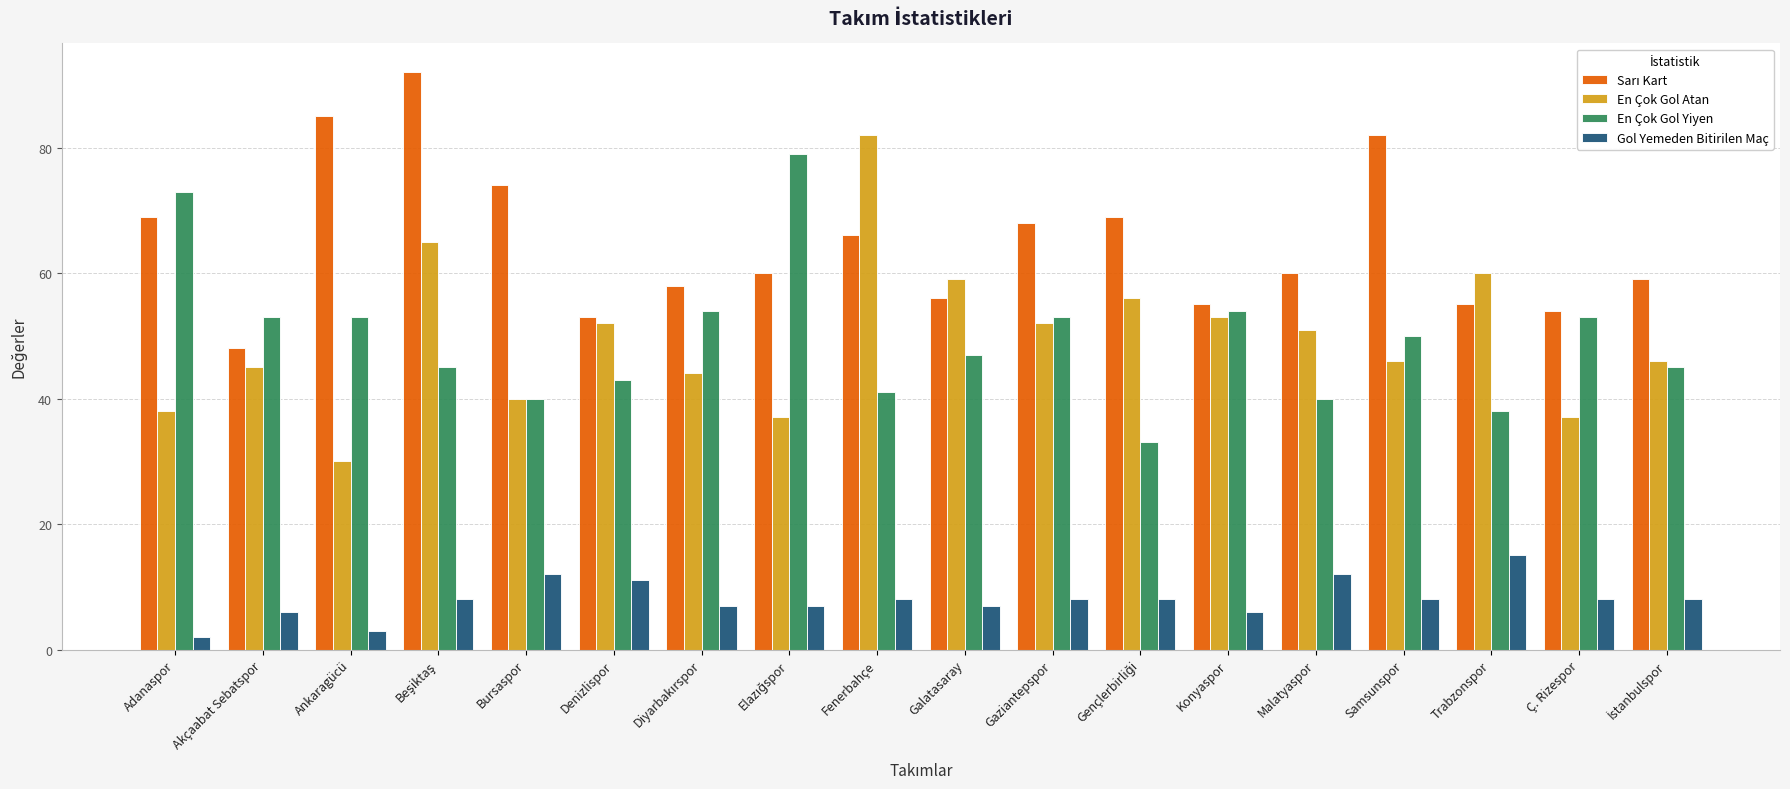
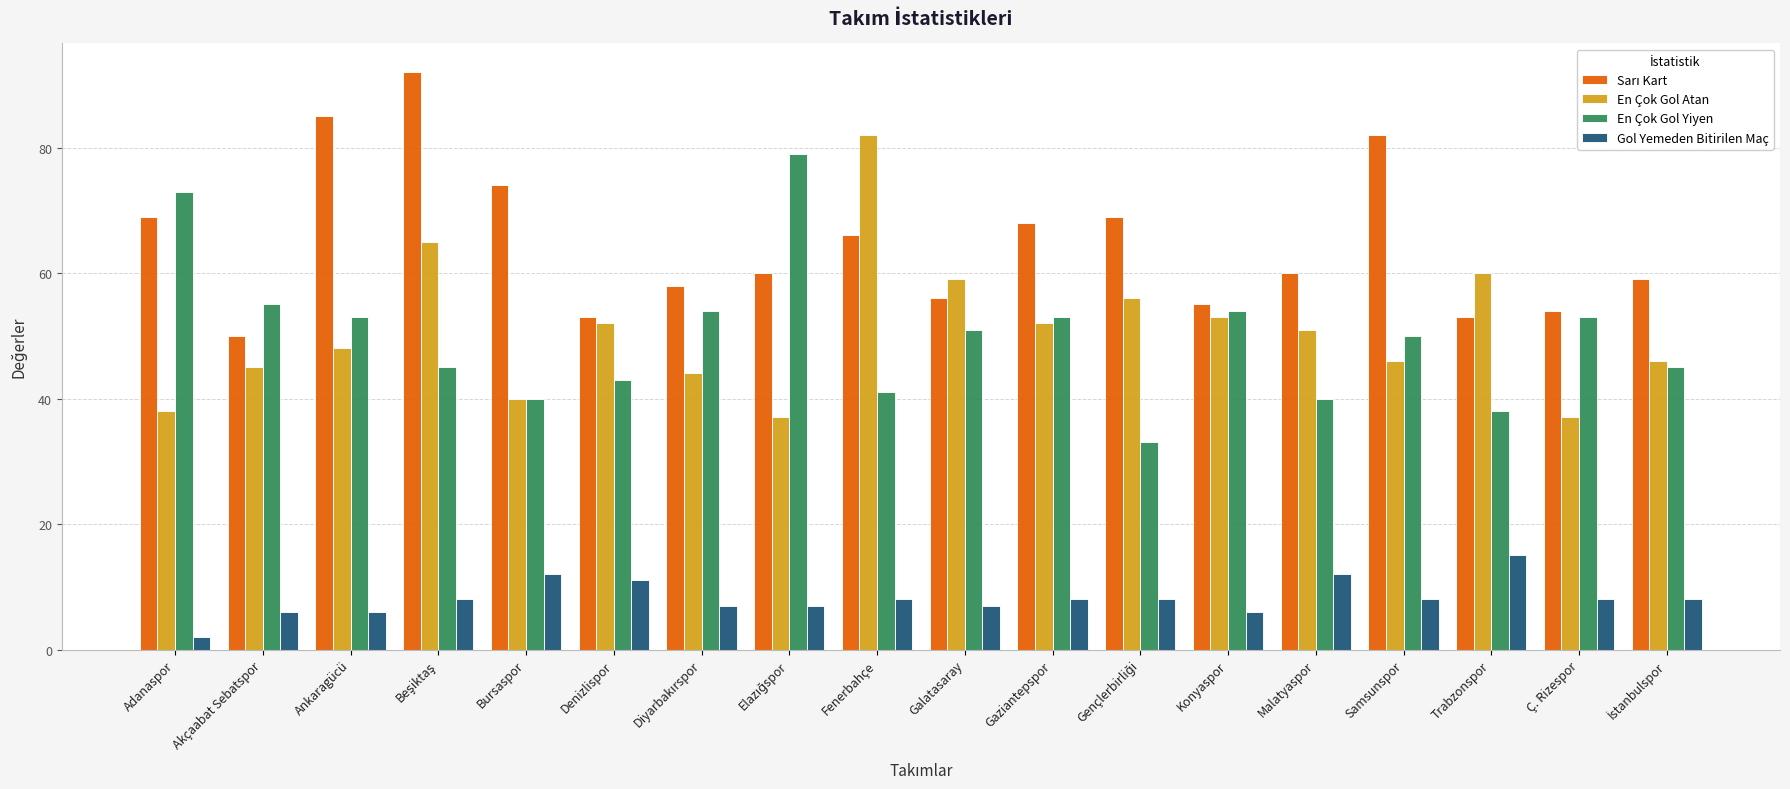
  {
    "Sarı Kart": {
      "Adanaspor": 69,
-     "Akçaabat Sebatspor": 48,
+     "Akçaabat Sebatspor": 50,
      "Ankaragücü": 85,
      "Beşiktaş": 92,
      "Bursaspor": 74,
      "Denizlispor": 53,
      "Diyarbakırspor": 58,
      "Elazığspor": 60,
      "Fenerbahçe": 66,
      "Galatasaray": 56,
      "Gaziantepspor": 68,
      "Gençlerbirliği": 69,
      "Konyaspor": 55,
      "Malatyaspor": 60,
      "Samsunspor": 82,
-     "Trabzonspor": 55,
+     "Trabzonspor": 53,
      "Ç. Rizespor": 54,
      "İstanbulspor": 59
    },
    "En Çok Gol Atan": {
      "Adanaspor": 38,
      "Akçaabat Sebatspor": 45,
-     "Ankaragücü": 30,
+     "Ankaragücü": 48,
      "Beşiktaş": 65,
      "Bursaspor": 40,
      "Denizlispor": 52,
      "Diyarbakırspor": 44,
      "Elazığspor": 37,
      "Fenerbahçe": 82,
      "Galatasaray": 59,
      "Gaziantepspor": 52,
      "Gençlerbirliği": 56,
      "Konyaspor": 53,
      "Malatyaspor": 51,
      "Samsunspor": 46,
      "Trabzonspor": 60,
      "Ç. Rizespor": 37,
      "İstanbulspor": 46
    },
    "En Çok Gol Yiyen": {
      "Adanaspor": 73,
-     "Akçaabat Sebatspor": 53,
+     "Akçaabat Sebatspor": 55,
      "Ankaragücü": 53,
      "Beşiktaş": 45,
      "Bursaspor": 40,
      "Denizlispor": 43,
      "Diyarbakırspor": 54,
      "Elazığspor": 79,
      "Fenerbahçe": 41,
-     "Galatasaray": 47,
+     "Galatasaray": 51,
      "Gaziantepspor": 53,
      "Gençlerbirliği": 33,
      "Konyaspor": 54,
      "Malatyaspor": 40,
      "Samsunspor": 50,
      "Trabzonspor": 38,
      "Ç. Rizespor": 53,
      "İstanbulspor": 45
    },
    "Gol Yemeden Bitirilen Maç": {
      "Adanaspor": 2,
      "Akçaabat Sebatspor": 6,
-     "Ankaragücü": 3,
+     "Ankaragücü": 6,
      "Beşiktaş": 8,
      "Bursaspor": 12,
      "Denizlispor": 11,
      "Diyarbakırspor": 7,
      "Elazığspor": 7,
      "Fenerbahçe": 8,
      "Galatasaray": 7,
      "Gaziantepspor": 8,
      "Gençlerbirliği": 8,
      "Konyaspor": 6,
      "Malatyaspor": 12,
      "Samsunspor": 8,
      "Trabzonspor": 15,
      "Ç. Rizespor": 8,
      "İstanbulspor": 8
    }
  }
